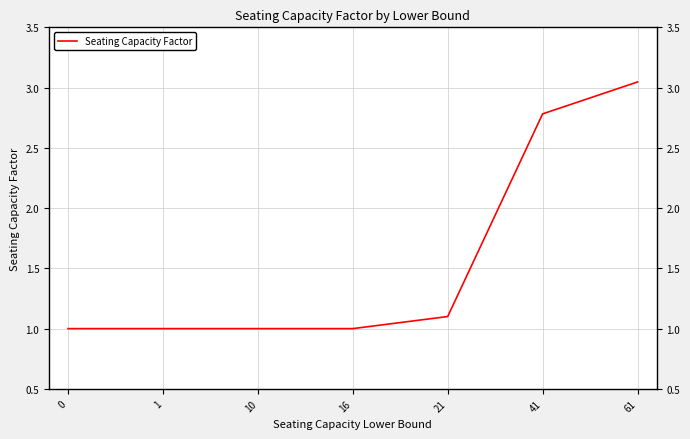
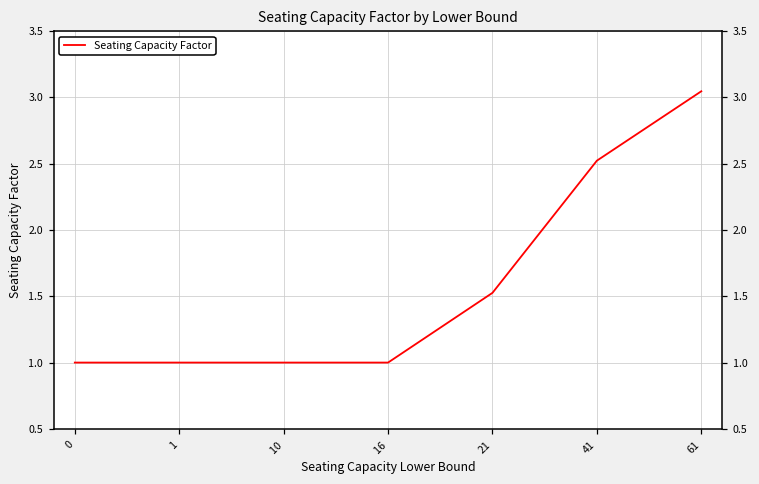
  {
    "0": 1.00,
    "1": 1.00,
    "10": 1.00,
    "16": 1.00,
-   "21": 1.10,
-   "41": 2.78,
+   "21": 1.53,
+   "41": 2.52,
    "61": 3.05
  }
